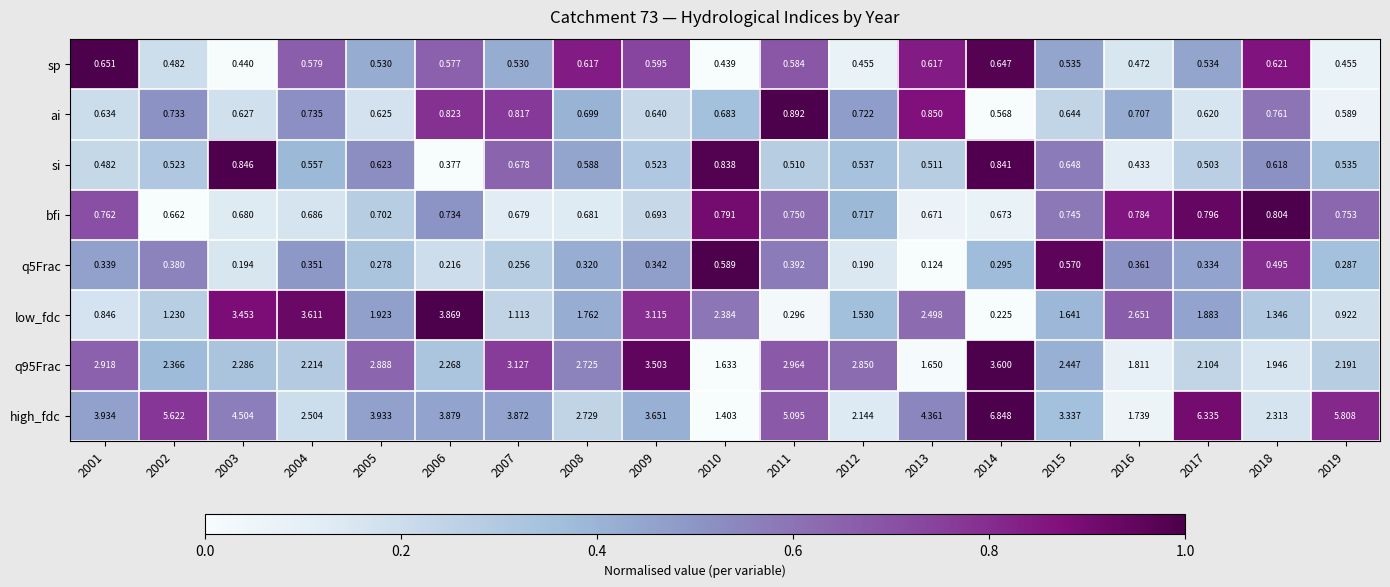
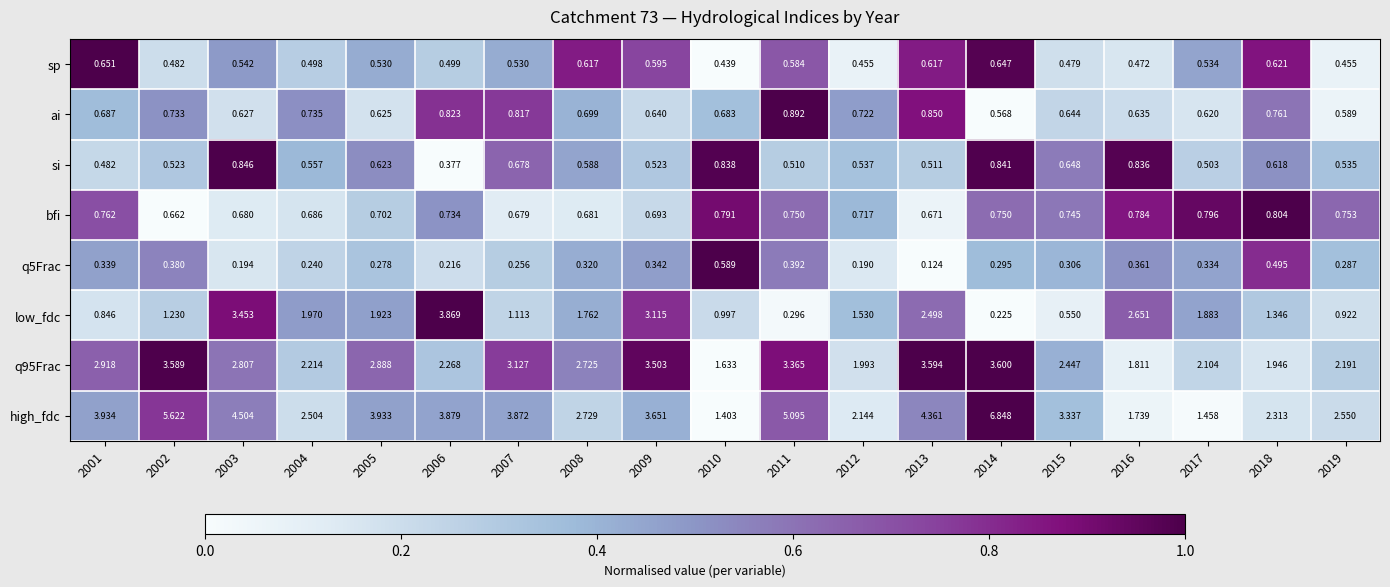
  {
    "sp": {
      "2001": 0.651,
      "2002": 0.482,
-     "2003": 0.440,
-     "2004": 0.579,
+     "2003": 0.542,
+     "2004": 0.498,
      "2005": 0.530,
-     "2006": 0.577,
+     "2006": 0.499,
      "2007": 0.530,
      "2008": 0.617,
      "2009": 0.595,
      "2010": 0.439,
      "2011": 0.584,
      "2012": 0.455,
      "2013": 0.617,
      "2014": 0.647,
-     "2015": 0.535,
+     "2015": 0.479,
      "2016": 0.472,
      "2017": 0.534,
      "2018": 0.621,
      "2019": 0.455
    },
    "ai": {
-     "2001": 0.634,
+     "2001": 0.687,
      "2002": 0.733,
      "2003": 0.627,
      "2004": 0.735,
      "2005": 0.625,
      "2006": 0.823,
      "2007": 0.817,
      "2008": 0.699,
      "2009": 0.640,
      "2010": 0.683,
      "2011": 0.892,
      "2012": 0.722,
      "2013": 0.850,
      "2014": 0.568,
      "2015": 0.644,
-     "2016": 0.707,
+     "2016": 0.635,
      "2017": 0.620,
      "2018": 0.761,
      "2019": 0.589
    },
    "si": {
      "2001": 0.482,
      "2002": 0.523,
      "2003": 0.846,
      "2004": 0.557,
      "2005": 0.623,
      "2006": 0.377,
      "2007": 0.678,
      "2008": 0.588,
      "2009": 0.523,
      "2010": 0.838,
      "2011": 0.510,
      "2012": 0.537,
      "2013": 0.511,
      "2014": 0.841,
      "2015": 0.648,
-     "2016": 0.433,
+     "2016": 0.836,
      "2017": 0.503,
      "2018": 0.618,
      "2019": 0.535
    },
    "bfi": {
      "2001": 0.762,
      "2002": 0.662,
      "2003": 0.680,
      "2004": 0.686,
      "2005": 0.702,
      "2006": 0.734,
      "2007": 0.679,
      "2008": 0.681,
      "2009": 0.693,
      "2010": 0.791,
      "2011": 0.750,
      "2012": 0.717,
      "2013": 0.671,
-     "2014": 0.673,
+     "2014": 0.750,
      "2015": 0.745,
      "2016": 0.784,
      "2017": 0.796,
      "2018": 0.804,
      "2019": 0.753
    },
    "q5Frac": {
      "2001": 0.339,
      "2002": 0.380,
      "2003": 0.194,
-     "2004": 0.351,
+     "2004": 0.240,
      "2005": 0.278,
      "2006": 0.216,
      "2007": 0.256,
      "2008": 0.320,
      "2009": 0.342,
      "2010": 0.589,
      "2011": 0.392,
      "2012": 0.190,
      "2013": 0.124,
      "2014": 0.295,
-     "2015": 0.570,
+     "2015": 0.306,
      "2016": 0.361,
      "2017": 0.334,
      "2018": 0.495,
      "2019": 0.287
    },
    "low_fdc": {
      "2001": 0.846,
      "2002": 1.230,
      "2003": 3.453,
-     "2004": 3.611,
+     "2004": 1.970,
      "2005": 1.923,
      "2006": 3.869,
      "2007": 1.113,
      "2008": 1.762,
      "2009": 3.115,
-     "2010": 2.384,
+     "2010": 0.997,
      "2011": 0.296,
      "2012": 1.530,
      "2013": 2.498,
      "2014": 0.225,
-     "2015": 1.641,
+     "2015": 0.550,
      "2016": 2.651,
      "2017": 1.883,
      "2018": 1.346,
      "2019": 0.922
    },
    "q95Frac": {
      "2001": 2.918,
-     "2002": 2.366,
-     "2003": 2.286,
+     "2002": 3.589,
+     "2003": 2.807,
      "2004": 2.214,
      "2005": 2.888,
      "2006": 2.268,
      "2007": 3.127,
      "2008": 2.725,
      "2009": 3.503,
      "2010": 1.633,
-     "2011": 2.964,
-     "2012": 2.850,
-     "2013": 1.650,
+     "2011": 3.365,
+     "2012": 1.993,
+     "2013": 3.594,
      "2014": 3.600,
      "2015": 2.447,
      "2016": 1.811,
      "2017": 2.104,
      "2018": 1.946,
      "2019": 2.191
    },
    "high_fdc": {
      "2001": 3.934,
      "2002": 5.622,
      "2003": 4.504,
      "2004": 2.504,
      "2005": 3.933,
      "2006": 3.879,
      "2007": 3.872,
      "2008": 2.729,
      "2009": 3.651,
      "2010": 1.403,
      "2011": 5.095,
      "2012": 2.144,
      "2013": 4.361,
      "2014": 6.848,
      "2015": 3.337,
      "2016": 1.739,
-     "2017": 6.335,
+     "2017": 1.458,
      "2018": 2.313,
-     "2019": 5.808
+     "2019": 2.550
    }
  }
